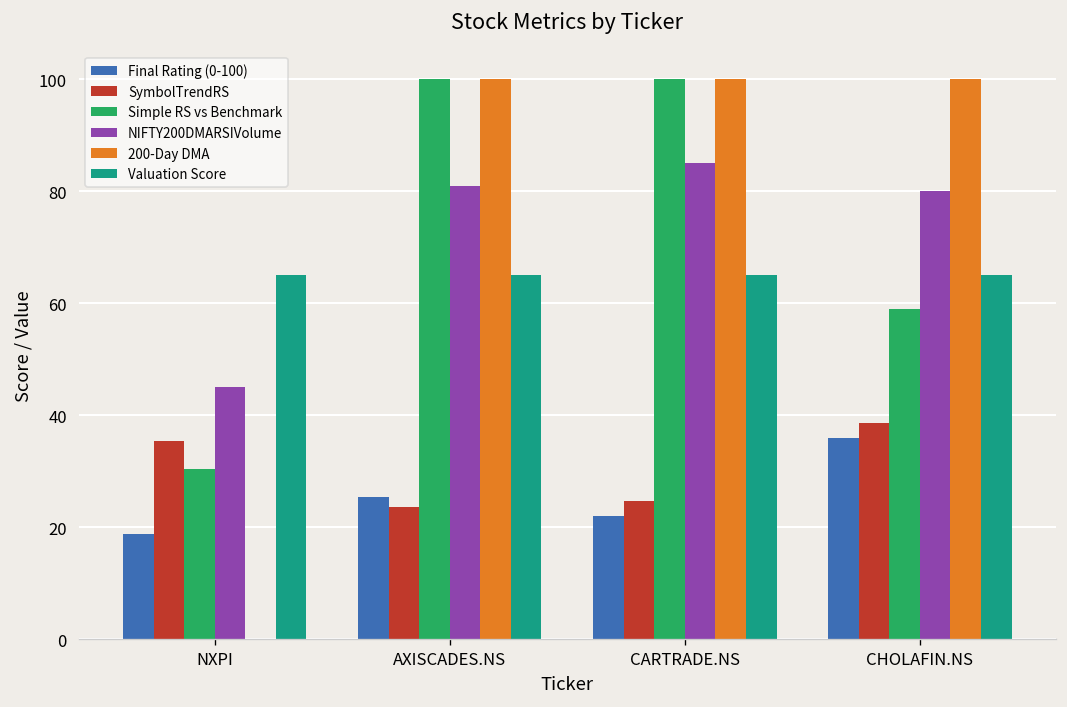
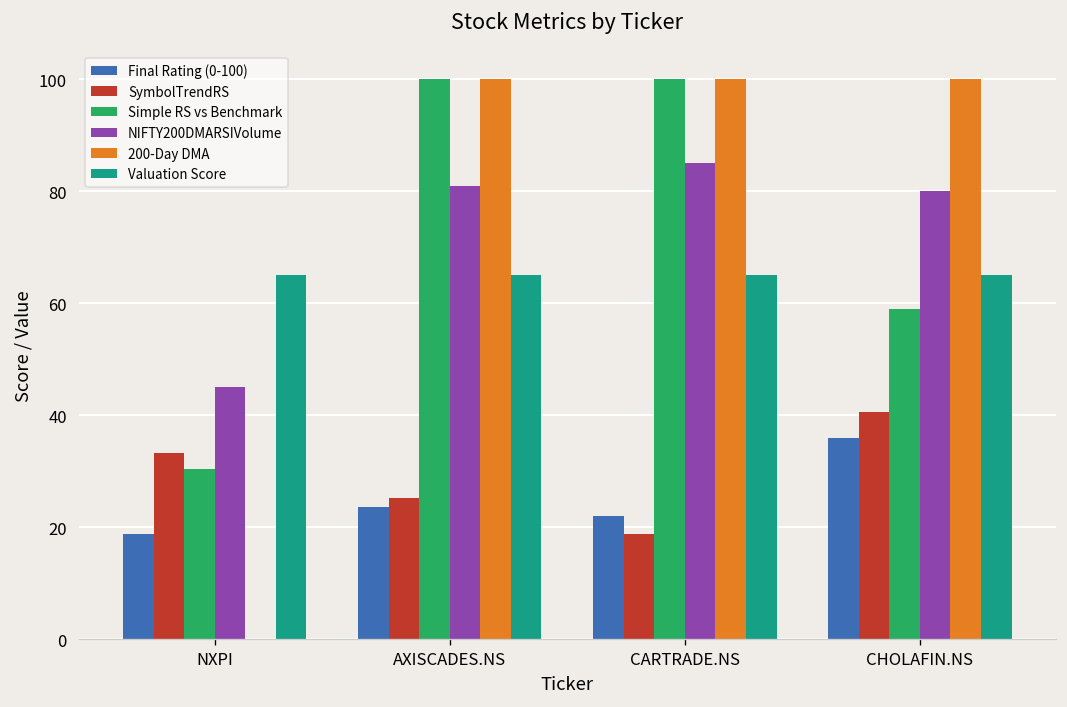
  {
    "Final Rating (0-100)": {
      "NXPI": 19,
-     "AXISCADES.NS": 25,
+     "AXISCADES.NS": 24,
      "CARTRADE.NS": 22,
      "CHOLAFIN.NS": 36
    },
    "SymbolTrendRS": {
-     "NXPI": 35,
-     "AXISCADES.NS": 24,
-     "CARTRADE.NS": 25,
-     "CHOLAFIN.NS": 39
+     "NXPI": 33,
+     "AXISCADES.NS": 25,
+     "CARTRADE.NS": 19,
+     "CHOLAFIN.NS": 41
    },
    "NIFTY200DMARSIVolume": {
      "NXPI": 45,
      "AXISCADES.NS": 81,
      "CARTRADE.NS": 85,
      "CHOLAFIN.NS": 80
    },
    "200-Day DMA": {
      "NXPI": 0,
      "AXISCADES.NS": 100,
      "CARTRADE.NS": 100,
      "CHOLAFIN.NS": 100
    }
  }
